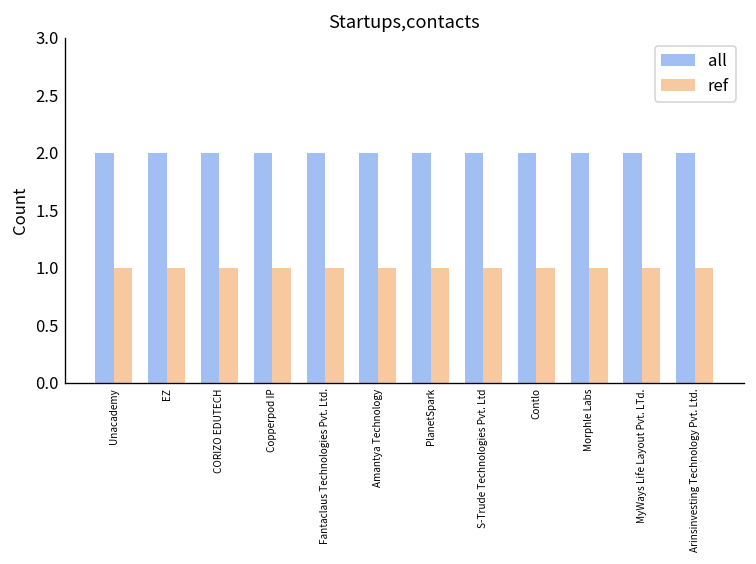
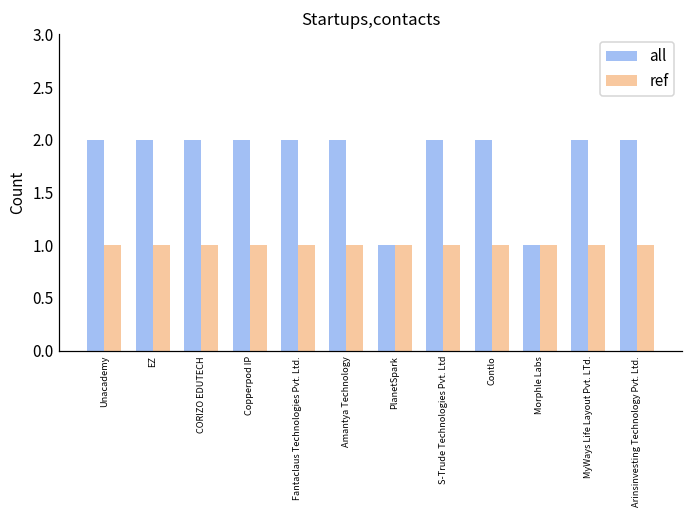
  {
    "all": {
      "Unacademy": 2,
      "EZ": 2,
      "CORIZO EDUTECH": 2,
      "Copperpod IP": 2,
      "Fantaclaus Technologies Pvt. Ltd.": 2,
      "Amantya Technology": 2,
-     "PlanetSpark": 2,
+     "PlanetSpark": 1,
      "S-Trude Technologies Pvt. Ltd": 2,
      "Contlo": 2,
-     "Morphle Labs": 2,
+     "Morphle Labs": 1,
      "MyWays Life Layout Pvt. LTd.": 2,
      "Arinsinvesting Technology Pvt. Ltd.": 2
    },
    "ref": {
      "Unacademy": 1,
      "EZ": 1,
      "CORIZO EDUTECH": 1,
      "Copperpod IP": 1,
      "Fantaclaus Technologies Pvt. Ltd.": 1,
      "Amantya Technology": 1,
      "PlanetSpark": 1,
      "S-Trude Technologies Pvt. Ltd": 1,
      "Contlo": 1,
      "Morphle Labs": 1,
      "MyWays Life Layout Pvt. LTd.": 1,
      "Arinsinvesting Technology Pvt. Ltd.": 1
    }
  }
